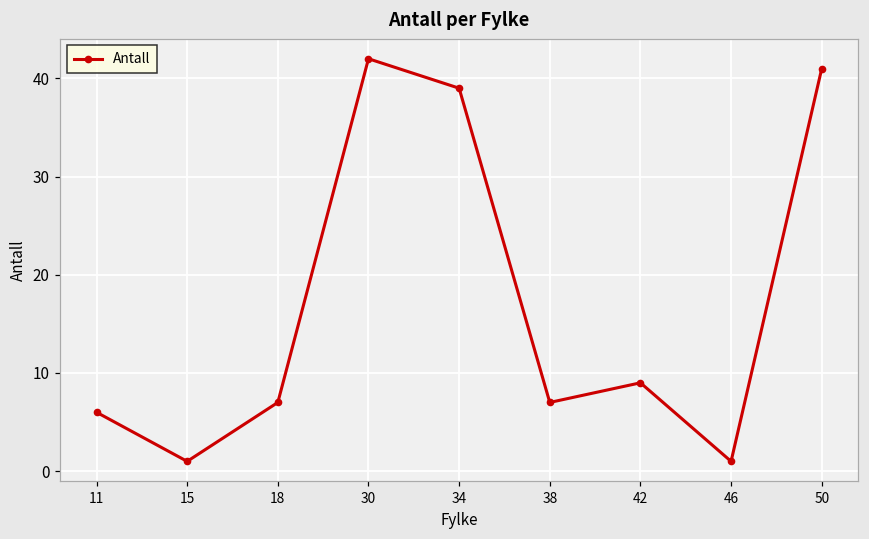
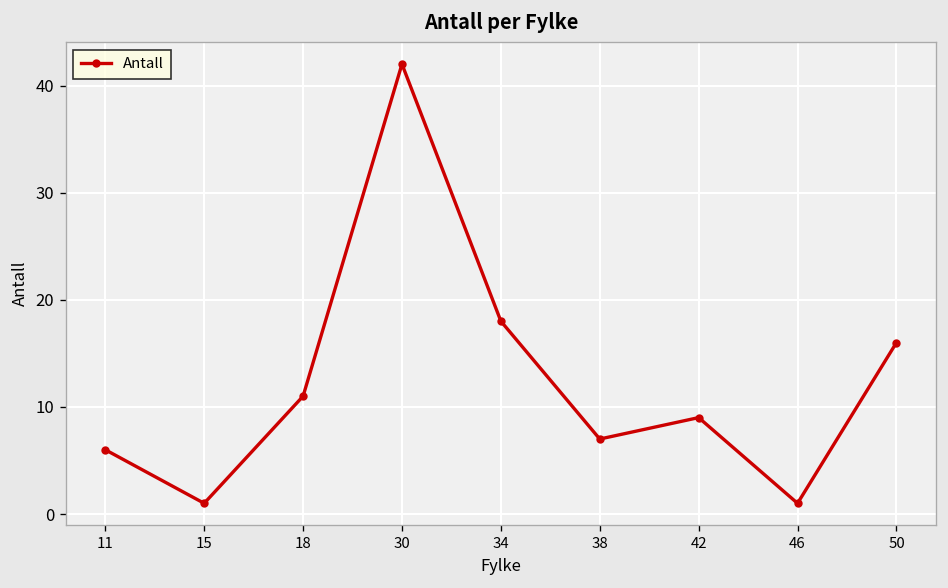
  {
    "11": 6,
    "15": 1,
-   "18": 7,
+   "18": 11,
    "30": 42,
-   "34": 39,
+   "34": 18,
    "38": 7,
    "42": 9,
    "46": 1,
-   "50": 41
+   "50": 16
  }
